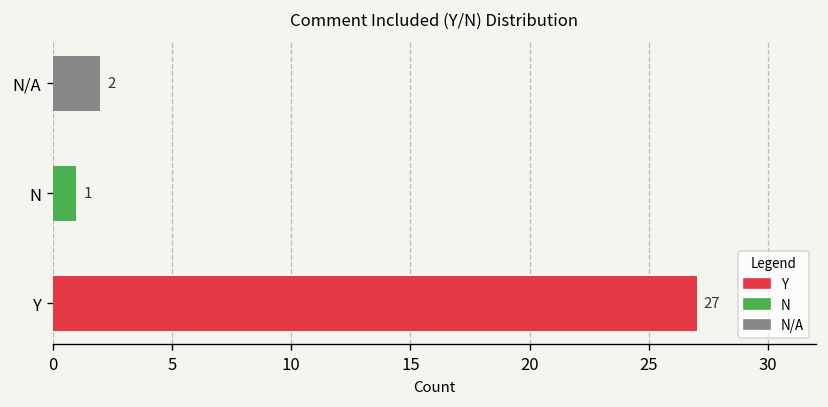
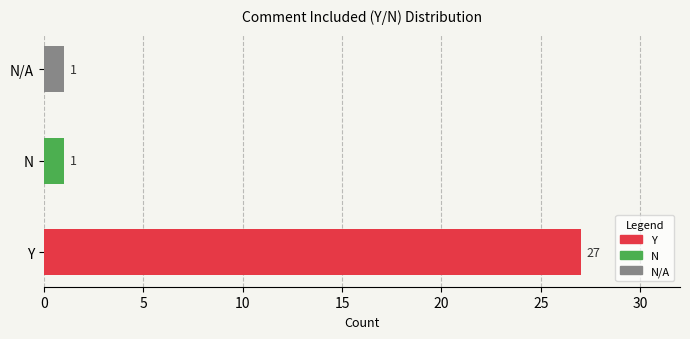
  {
-   "N/A": 2,
+   "N/A": 1,
    "N": 1,
    "Y": 27
  }
